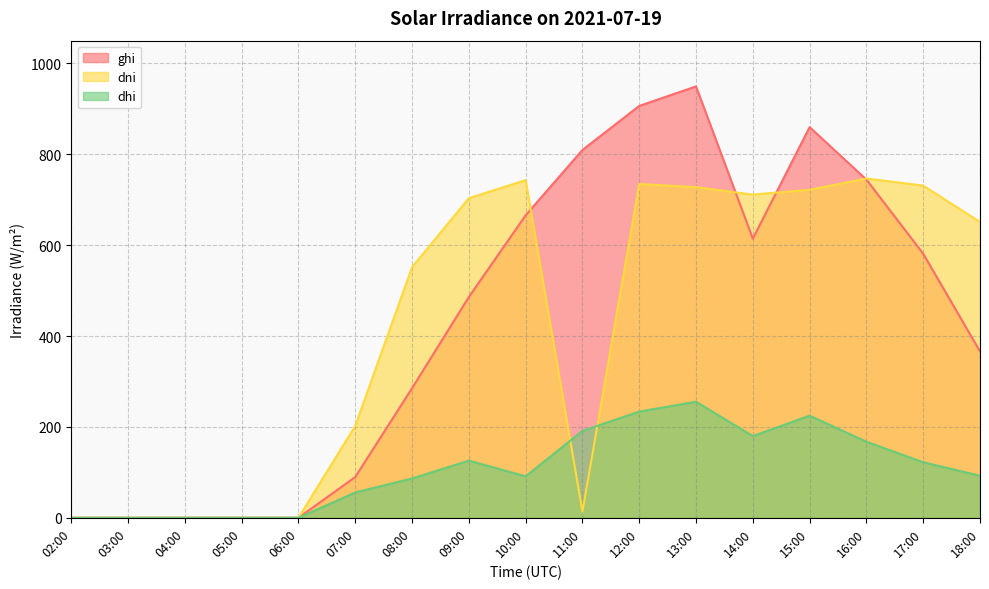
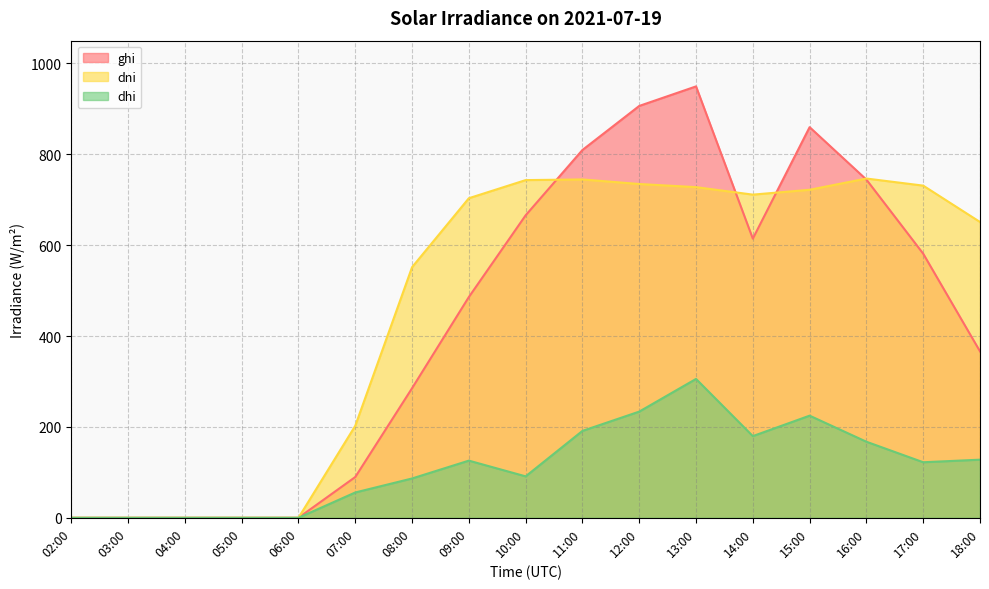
  {
    "ghi": {
      "07:00": 90,
      "08:00": 290,
      "09:00": 490,
      "10:00": 670,
      "11:00": 810,
      "12:00": 910,
      "13:00": 950,
      "14:00": 610,
      "15:00": 860,
      "17:00": 580,
      "18:00": 370
    },
    "dni": {
      "07:00": 200,
      "08:00": 550,
      "09:00": 700,
      "10:00": 740,
-     "11:00": 10,
+     "11:00": 740,
      "12:00": 730,
      "13:00": 730,
      "14:00": 710,
      "15:00": 720,
      "17:00": 730,
      "18:00": 650
    },
    "dhi": {
      "07:00": 60,
      "08:00": 90,
      "09:00": 130,
      "10:00": 90,
      "11:00": 190,
      "12:00": 230,
-     "13:00": 260,
+     "13:00": 310,
      "14:00": 180,
      "15:00": 220,
      "16:00": 170,
      "17:00": 120,
-     "18:00": 90
+     "18:00": 130
    }
  }
